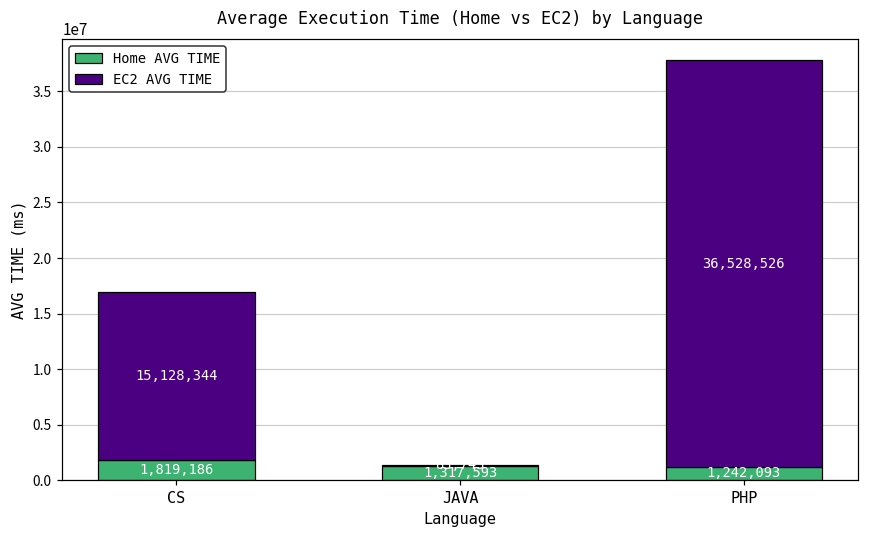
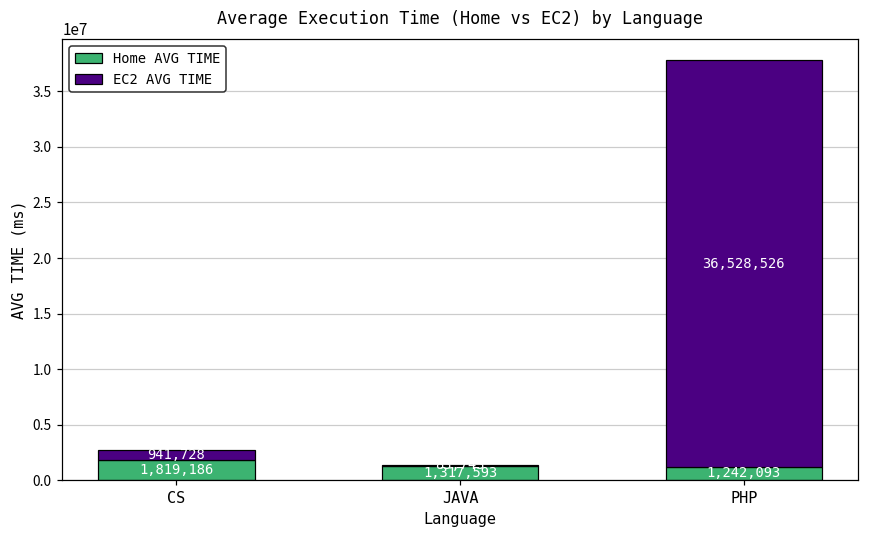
  {
    "Home AVG TIME": {
      "CS": "1,819,186",
      "JAVA": "1,317,593",
      "PHP": "1,242,093"
    },
    "EC2 AVG TIME": {
-     "CS": "15,128,344",
+     "CS": "941,728",
      "PHP": "36,528,526"
    }
  }
